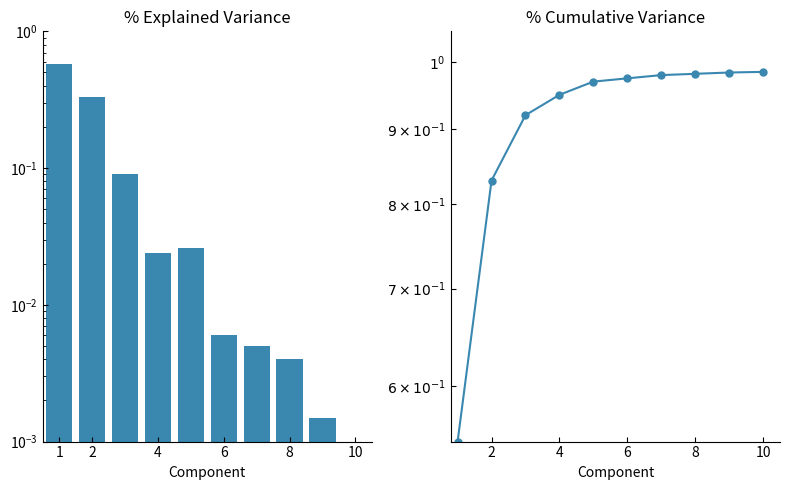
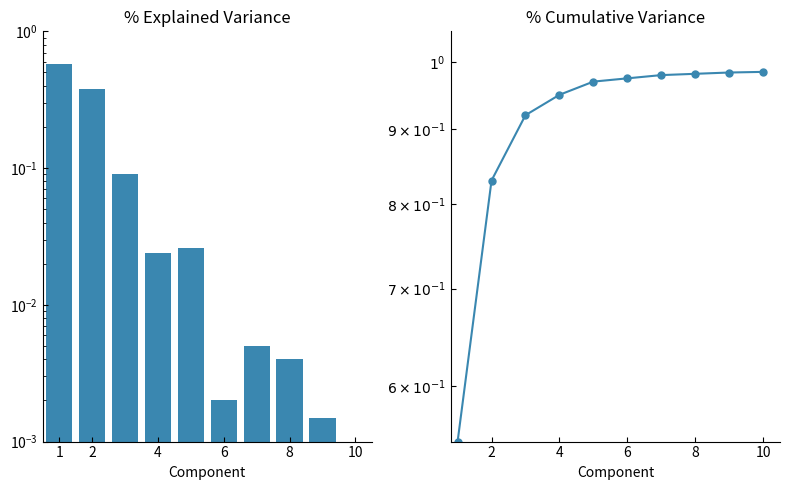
  {
    "% Explained Variance": {
      "1": 0.58,
-     "2": 0.33,
+     "2": 0.38,
      "4": 0.024,
-     "6": 0.006,
+     "6": 0.002,
      "8": 0.004,
      "10": 0.001
    }
  }
